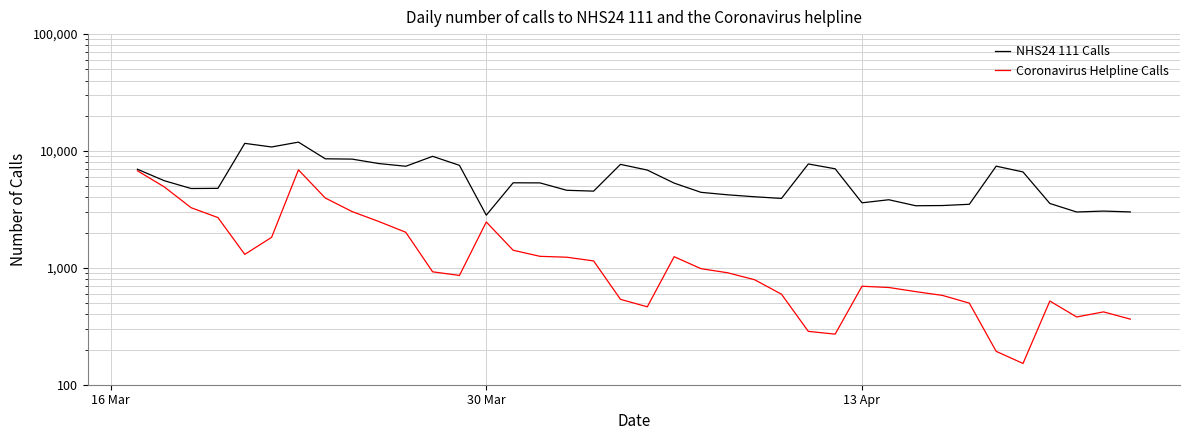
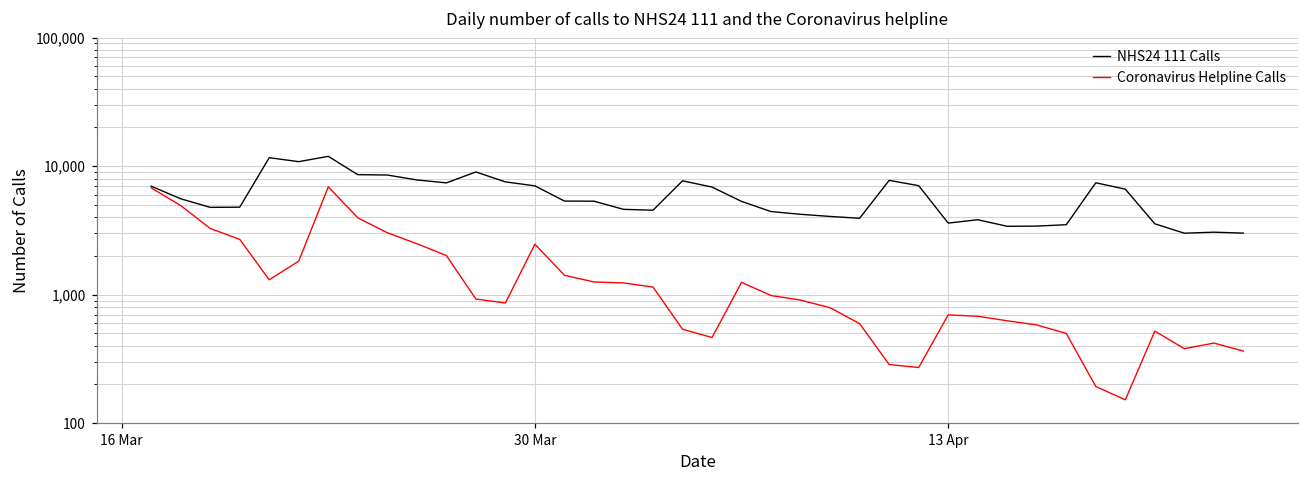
  {
    "NHS24 111 Calls": {
-     "30 Mar": "2,800",
+     "30 Mar": "7,000",
      "13 Apr": "3,600"
    },
    "Coronavirus Helpline Calls": {
      "30 Mar": "2,500",
      "13 Apr": "700"
    }
  }
